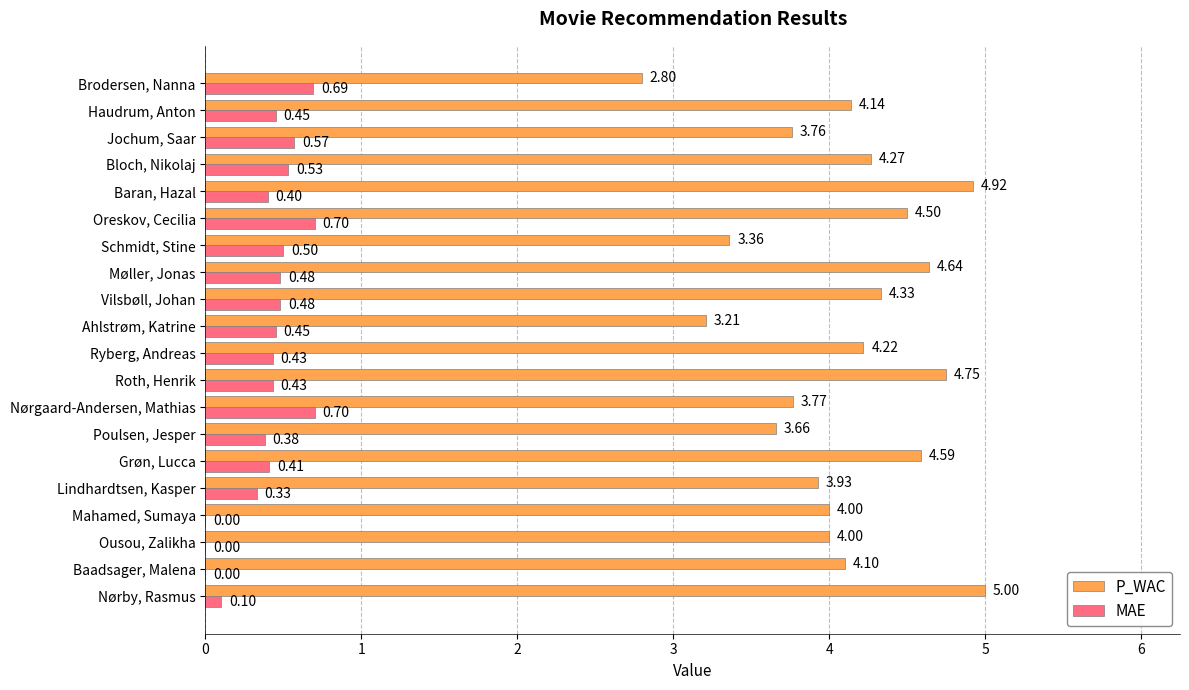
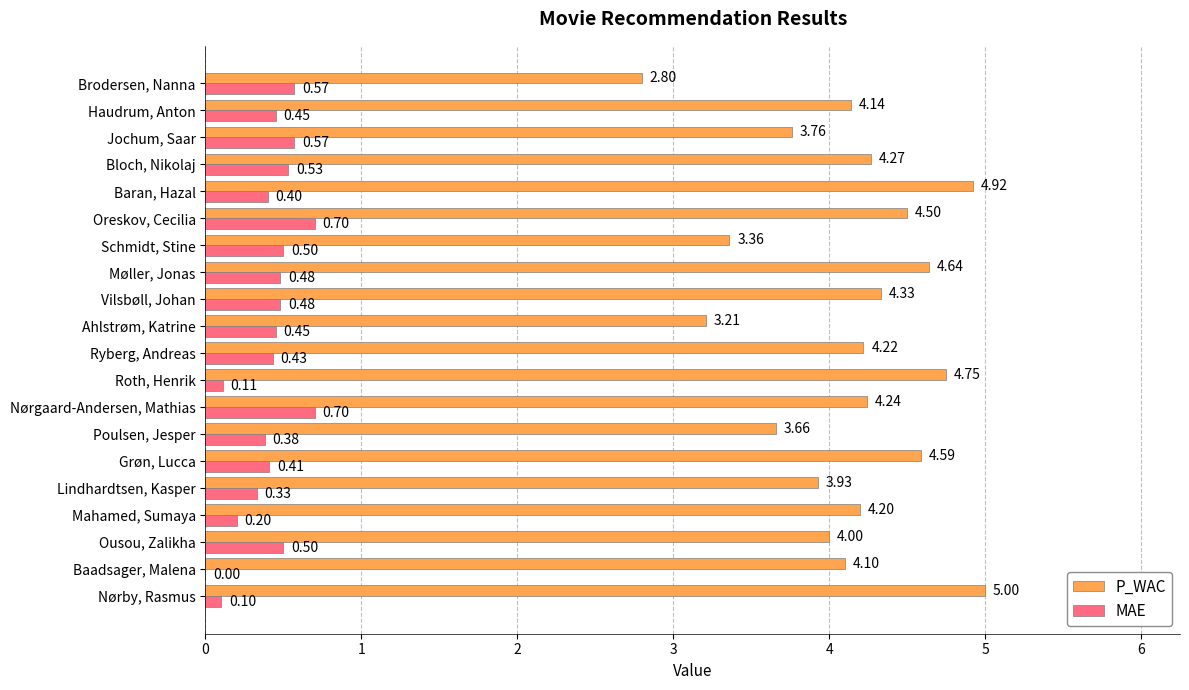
  {
    "P_WAC": {
      "Brodersen, Nanna": 2.80,
      "Haudrum, Anton": 4.14,
      "Jochum, Saar": 3.76,
      "Bloch, Nikolaj": 4.27,
      "Baran, Hazal": 4.92,
      "Oreskov, Cecilia": 4.50,
      "Schmidt, Stine": 3.36,
      "Møller, Jonas": 4.64,
      "Vilsbøll, Johan": 4.33,
      "Ahlstrøm, Katrine": 3.21,
      "Ryberg, Andreas": 4.22,
      "Roth, Henrik": 4.75,
-     "Nørgaard-Andersen, Mathias": 3.77,
+     "Nørgaard-Andersen, Mathias": 4.24,
      "Poulsen, Jesper": 3.66,
      "Grøn, Lucca": 4.59,
      "Lindhardtsen, Kasper": 3.93,
-     "Mahamed, Sumaya": 4.00,
+     "Mahamed, Sumaya": 4.20,
      "Ousou, Zalikha": 4.00,
      "Baadsager, Malena": 4.10,
      "Nørby, Rasmus": 5.00
    },
    "MAE": {
-     "Brodersen, Nanna": 0.69,
+     "Brodersen, Nanna": 0.57,
      "Haudrum, Anton": 0.45,
      "Jochum, Saar": 0.57,
      "Bloch, Nikolaj": 0.53,
      "Baran, Hazal": 0.40,
      "Oreskov, Cecilia": 0.70,
      "Schmidt, Stine": 0.50,
      "Møller, Jonas": 0.48,
      "Vilsbøll, Johan": 0.48,
      "Ahlstrøm, Katrine": 0.45,
      "Ryberg, Andreas": 0.43,
-     "Roth, Henrik": 0.43,
+     "Roth, Henrik": 0.11,
      "Nørgaard-Andersen, Mathias": 0.70,
      "Poulsen, Jesper": 0.38,
      "Grøn, Lucca": 0.41,
      "Lindhardtsen, Kasper": 0.33,
-     "Mahamed, Sumaya": 0.00,
-     "Ousou, Zalikha": 0.00,
+     "Mahamed, Sumaya": 0.20,
+     "Ousou, Zalikha": 0.50,
      "Baadsager, Malena": 0.00,
      "Nørby, Rasmus": 0.10
    }
  }
